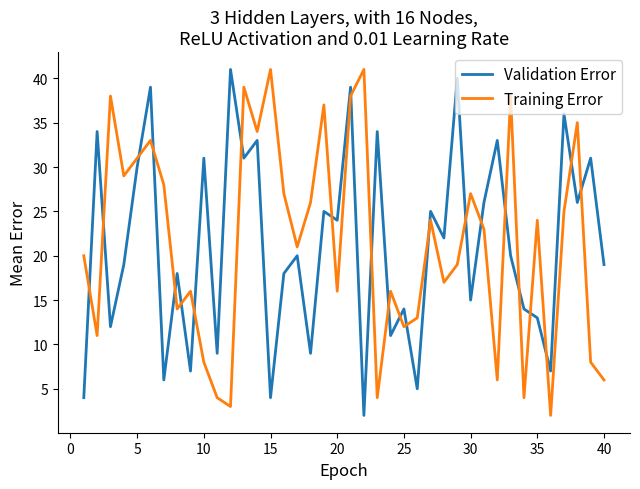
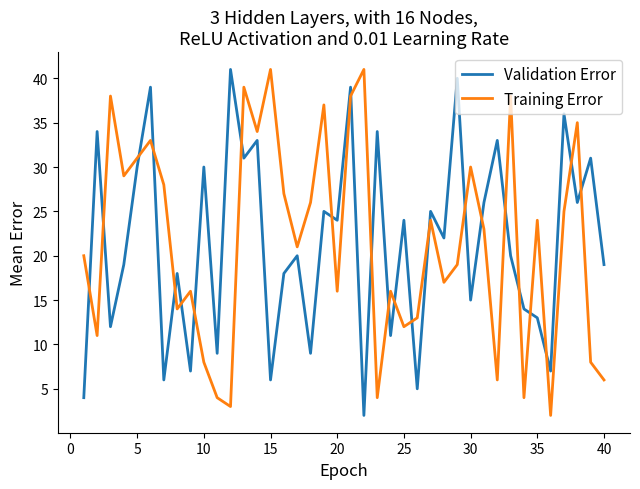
  {
    "Validation Error": {
      "5": 30,
-     "10": 31,
-     "15": 4,
+     "10": 30,
+     "15": 6,
      "20": 24,
-     "25": 14,
+     "25": 24,
      "30": 15,
      "35": 13,
      "40": 19
    },
    "Training Error": {
      "5": 31,
      "10": 8,
      "15": 41,
      "20": 16,
      "25": 12,
-     "30": 27,
+     "30": 30,
      "35": 24,
      "40": 6
    }
  }
